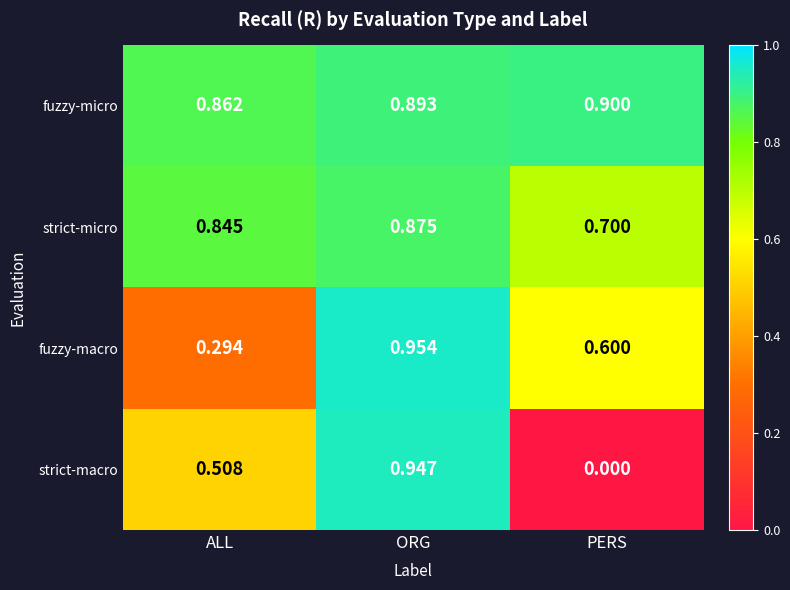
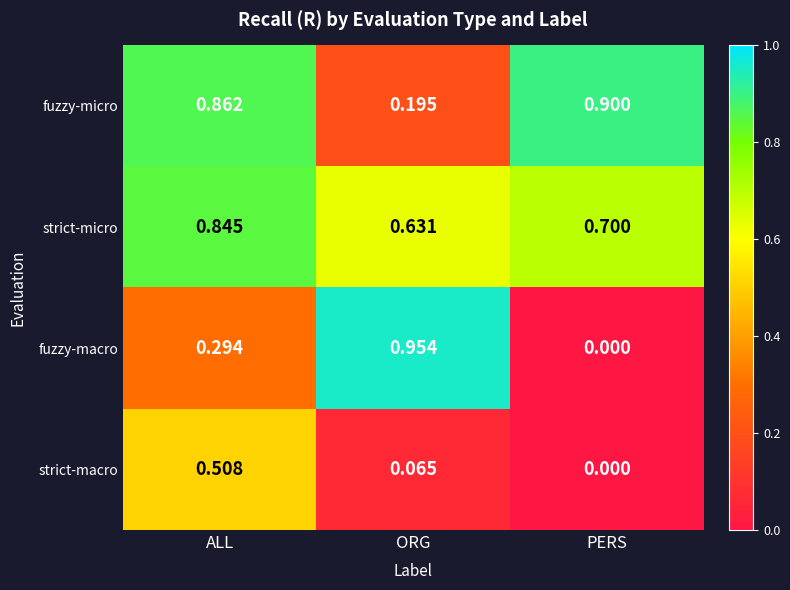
  {
    "fuzzy-micro": {
      "ALL": 0.862,
-     "ORG": 0.893,
+     "ORG": 0.195,
      "PERS": 0.900
    },
    "strict-micro": {
      "ALL": 0.845,
-     "ORG": 0.875,
+     "ORG": 0.631,
      "PERS": 0.700
    },
    "fuzzy-macro": {
      "ALL": 0.294,
      "ORG": 0.954,
-     "PERS": 0.600
+     "PERS": 0.000
    },
    "strict-macro": {
      "ALL": 0.508,
-     "ORG": 0.947,
+     "ORG": 0.065,
      "PERS": 0.000
    }
  }
